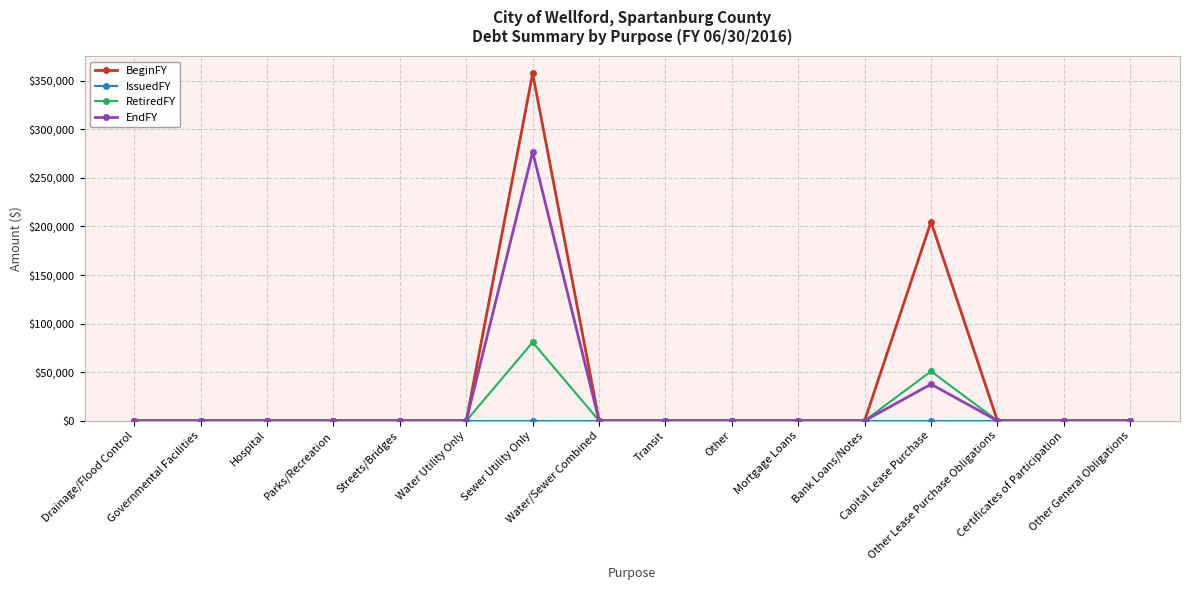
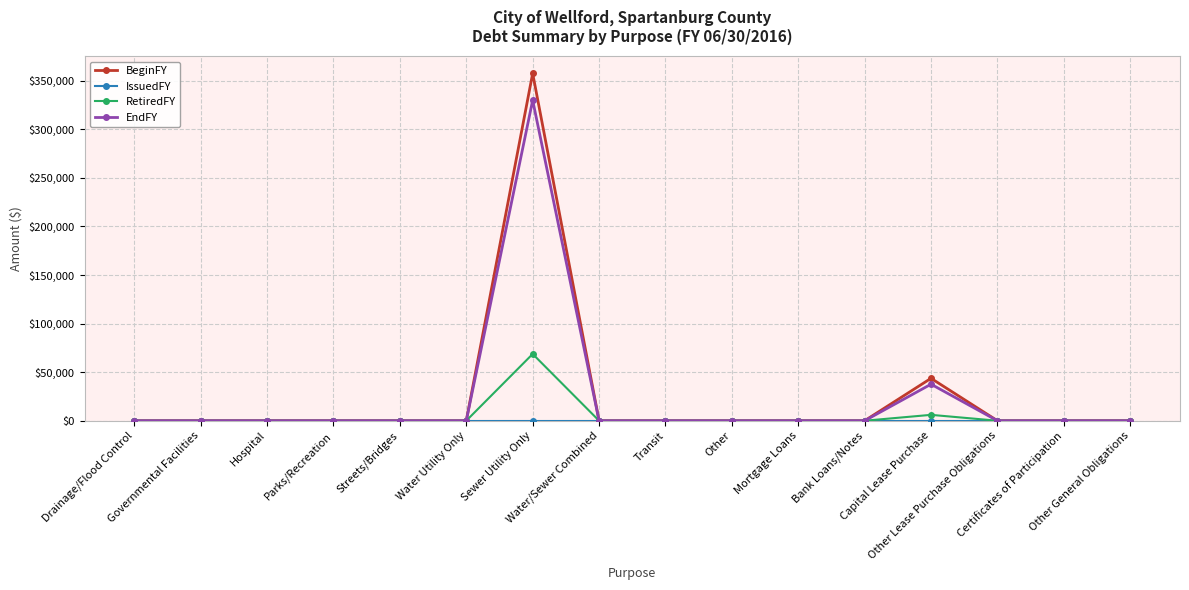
  {
    "BeginFY": {
      "Sewer Utility Only": "$360,000",
-     "Capital Lease Purchase": "$200,000"
+     "Capital Lease Purchase": "$40,000"
    },
    "IssuedFY": {
      "Sewer Utility Only": "$0",
      "Capital Lease Purchase": "$0"
    },
    "RetiredFY": {
-     "Sewer Utility Only": "$80,000",
-     "Capital Lease Purchase": "$50,000"
+     "Sewer Utility Only": "$70,000",
+     "Capital Lease Purchase": "$10,000"
    },
    "EndFY": {
-     "Sewer Utility Only": "$280,000",
+     "Sewer Utility Only": "$330,000",
      "Capital Lease Purchase": "$40,000"
    }
  }
